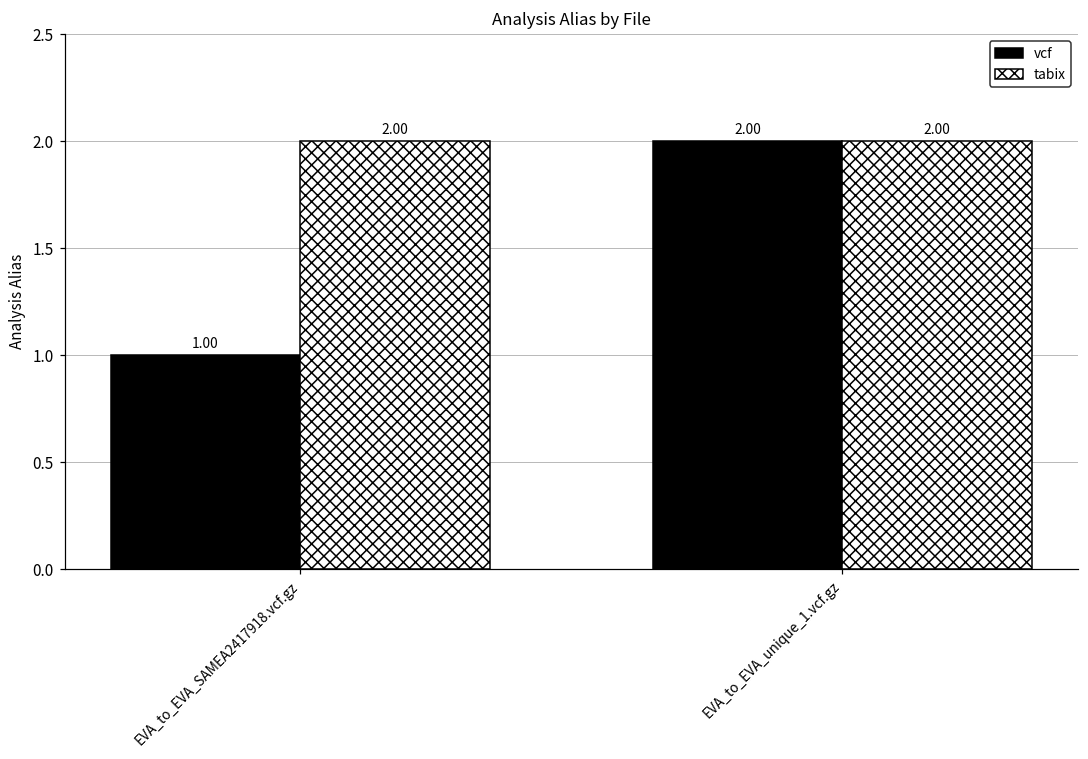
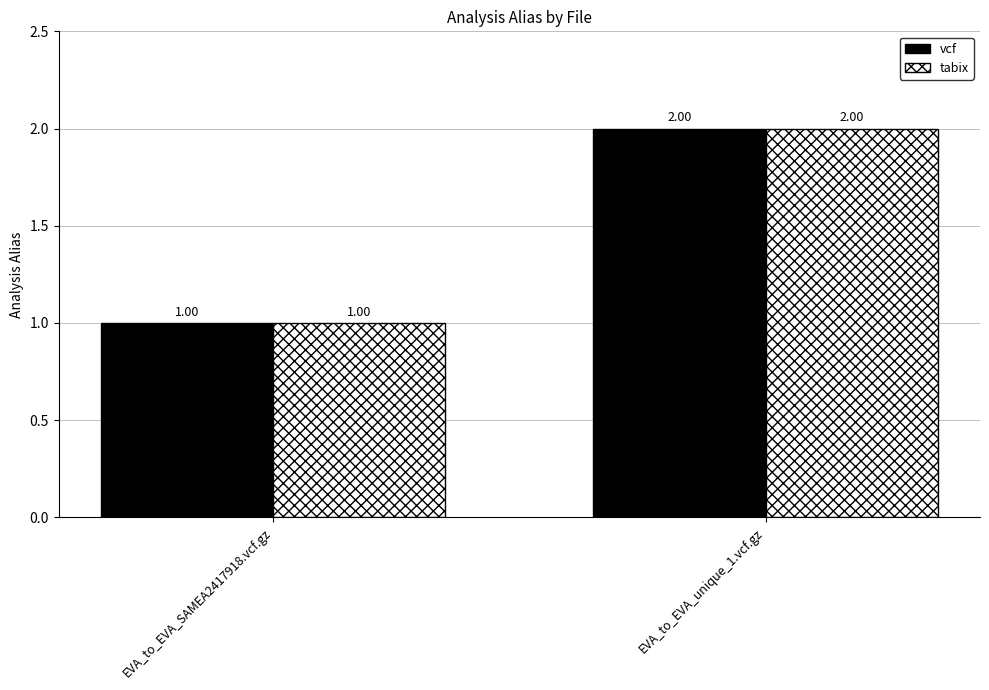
  {
    "vcf": {
      "EVA_to_EVA_SAMEA2417918.vcf.gz": 1.00,
      "EVA_to_EVA_unique_1.vcf.gz": 2.00
    },
    "tabix": {
-     "EVA_to_EVA_SAMEA2417918.vcf.gz": 2.00,
+     "EVA_to_EVA_SAMEA2417918.vcf.gz": 1.00,
      "EVA_to_EVA_unique_1.vcf.gz": 2.00
    }
  }
